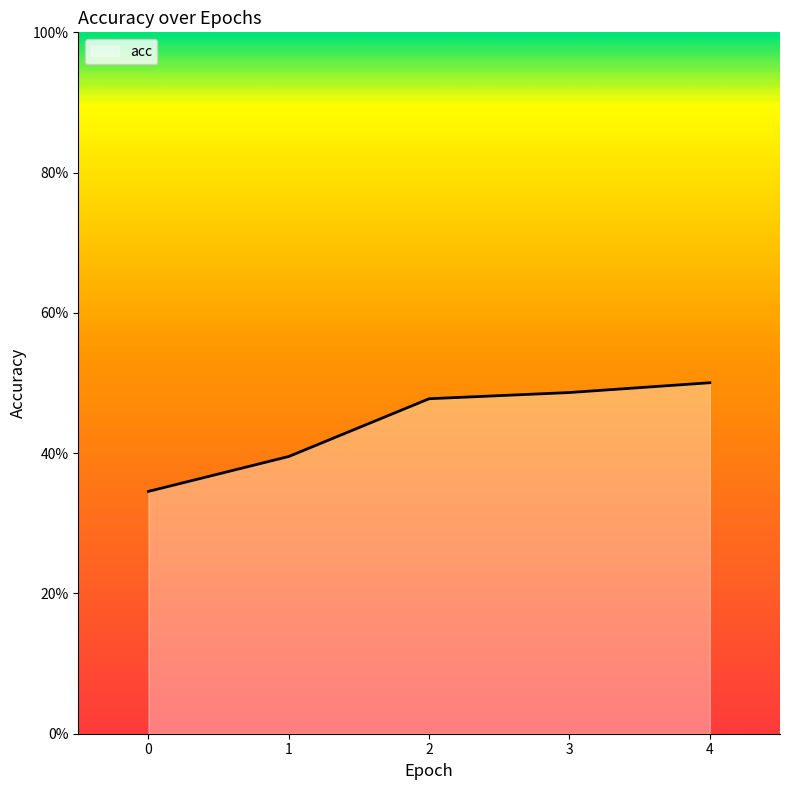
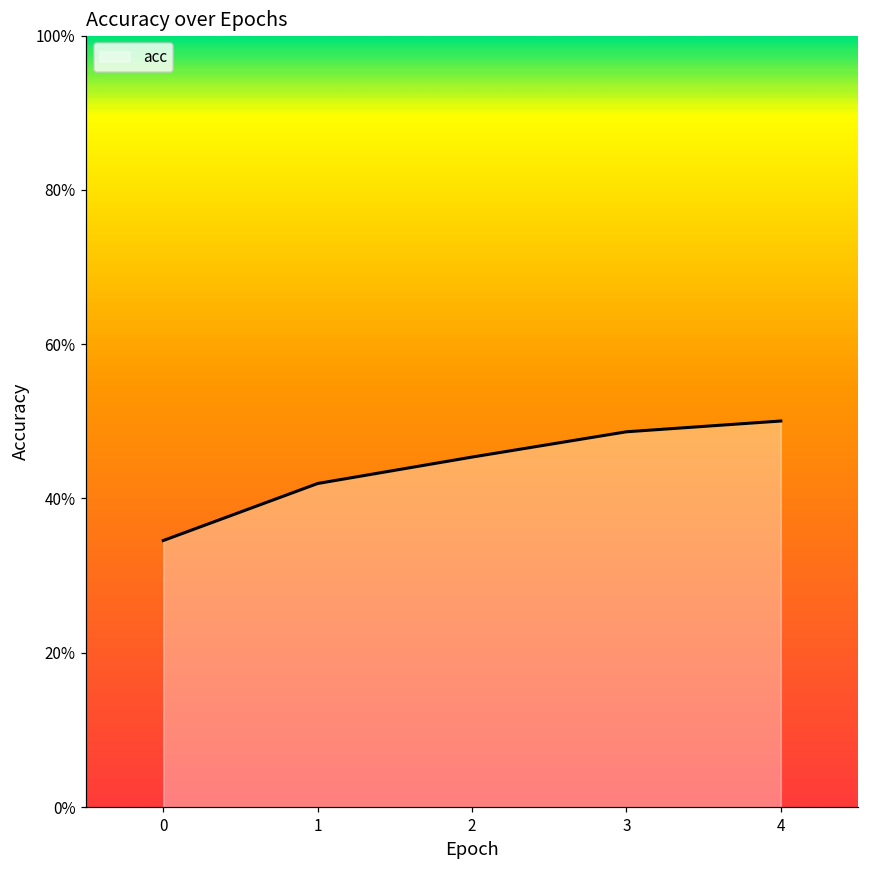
  {
    "0": "35%",
-   "1": "40%",
-   "2": "48%",
+   "1": "42%",
+   "2": "45%",
    "3": "49%",
    "4": "50%"
  }
